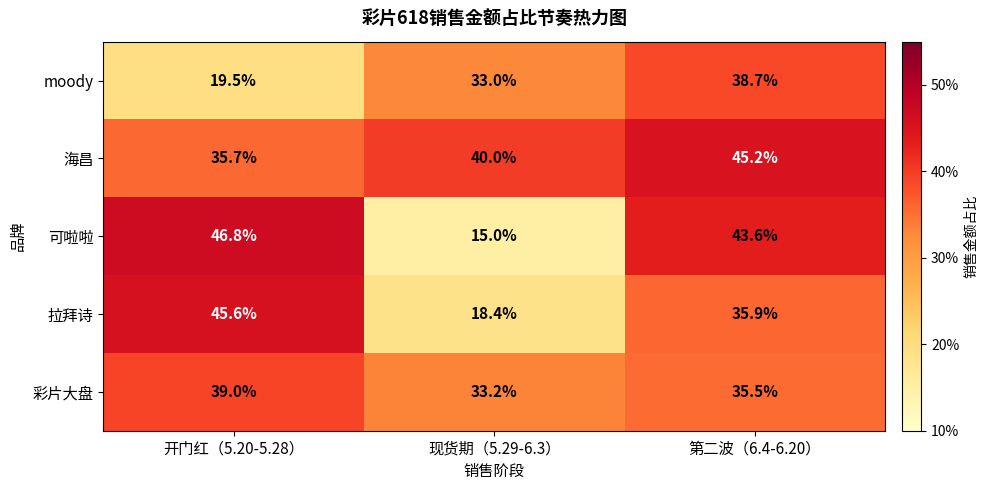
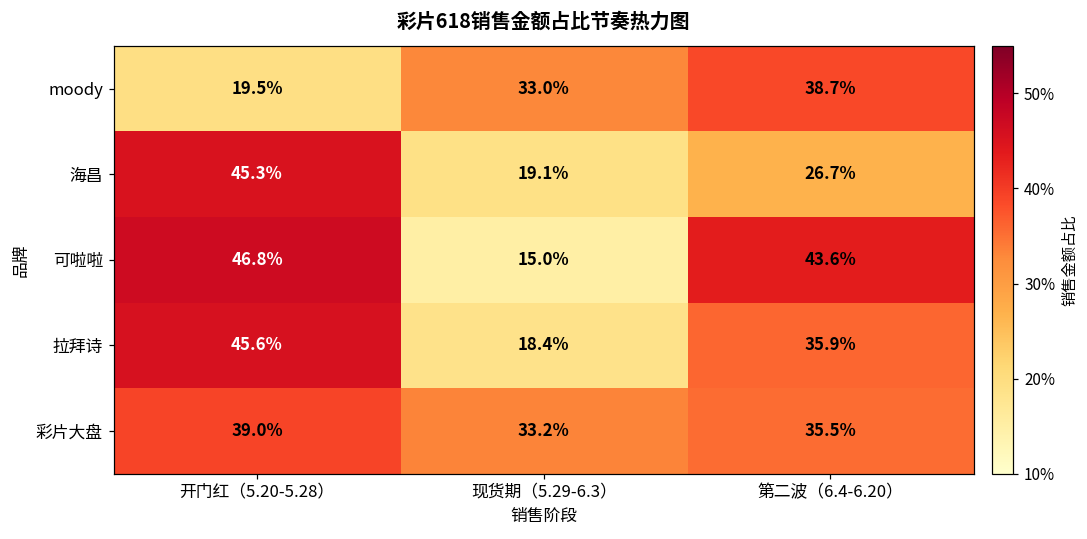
  {
    "moody": {
      "开门红（5.20-5.28）": "19.5%",
      "现货期（5.29-6.3）": "33.0%",
      "第二波（6.4-6.20）": "38.7%"
    },
    "海昌": {
-     "开门红（5.20-5.28）": "35.7%",
-     "现货期（5.29-6.3）": "40.0%",
-     "第二波（6.4-6.20）": "45.2%"
+     "开门红（5.20-5.28）": "45.3%",
+     "现货期（5.29-6.3）": "19.1%",
+     "第二波（6.4-6.20）": "26.7%"
    },
    "可啦啦": {
      "开门红（5.20-5.28）": "46.8%",
      "现货期（5.29-6.3）": "15.0%",
      "第二波（6.4-6.20）": "43.6%"
    },
    "拉拜诗": {
      "开门红（5.20-5.28）": "45.6%",
      "现货期（5.29-6.3）": "18.4%",
      "第二波（6.4-6.20）": "35.9%"
    },
    "彩片大盘": {
      "开门红（5.20-5.28）": "39.0%",
      "现货期（5.29-6.3）": "33.2%",
      "第二波（6.4-6.20）": "35.5%"
    }
  }
